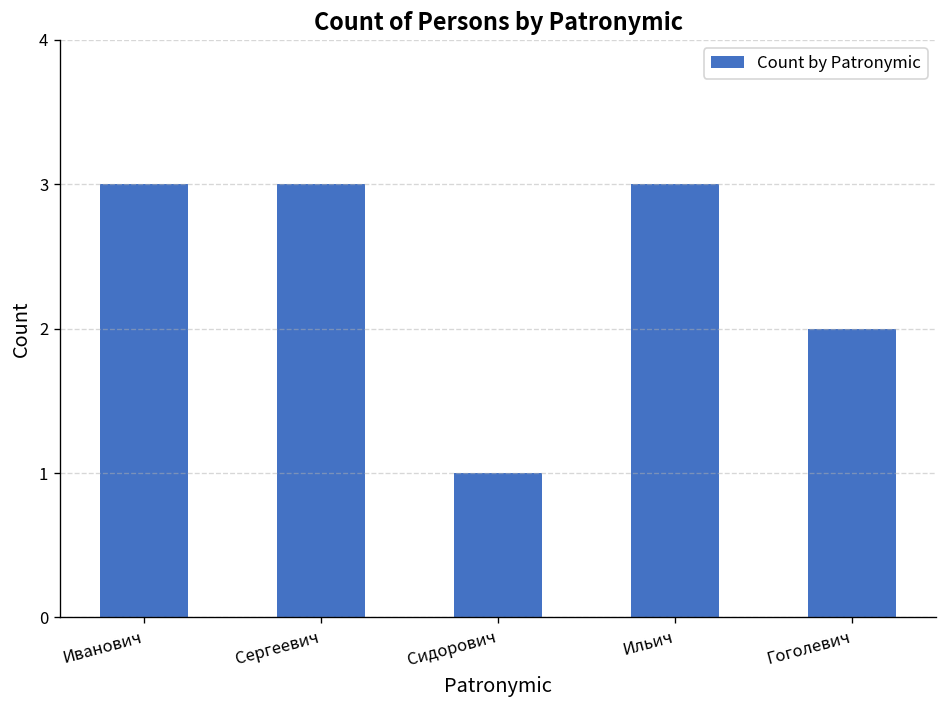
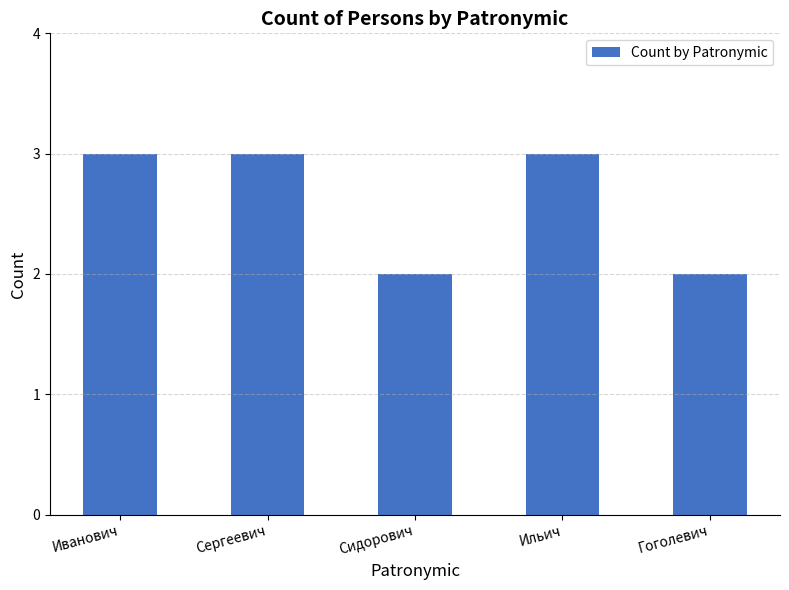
  {
    "Иванович": 3,
    "Сергеевич": 3,
-   "Сидорович": 1,
+   "Сидорович": 2,
    "Ильич": 3,
    "Гоголевич": 2
  }
